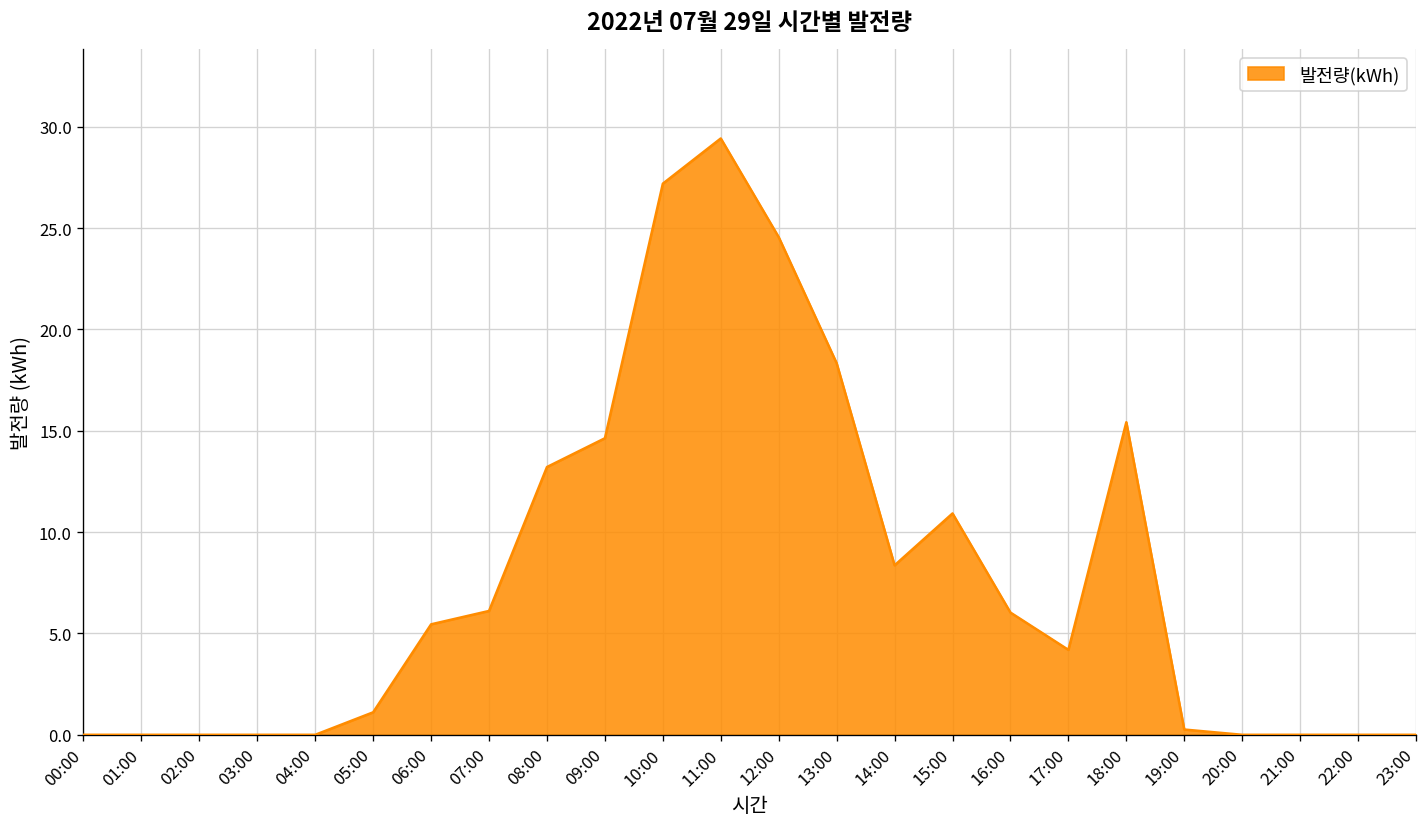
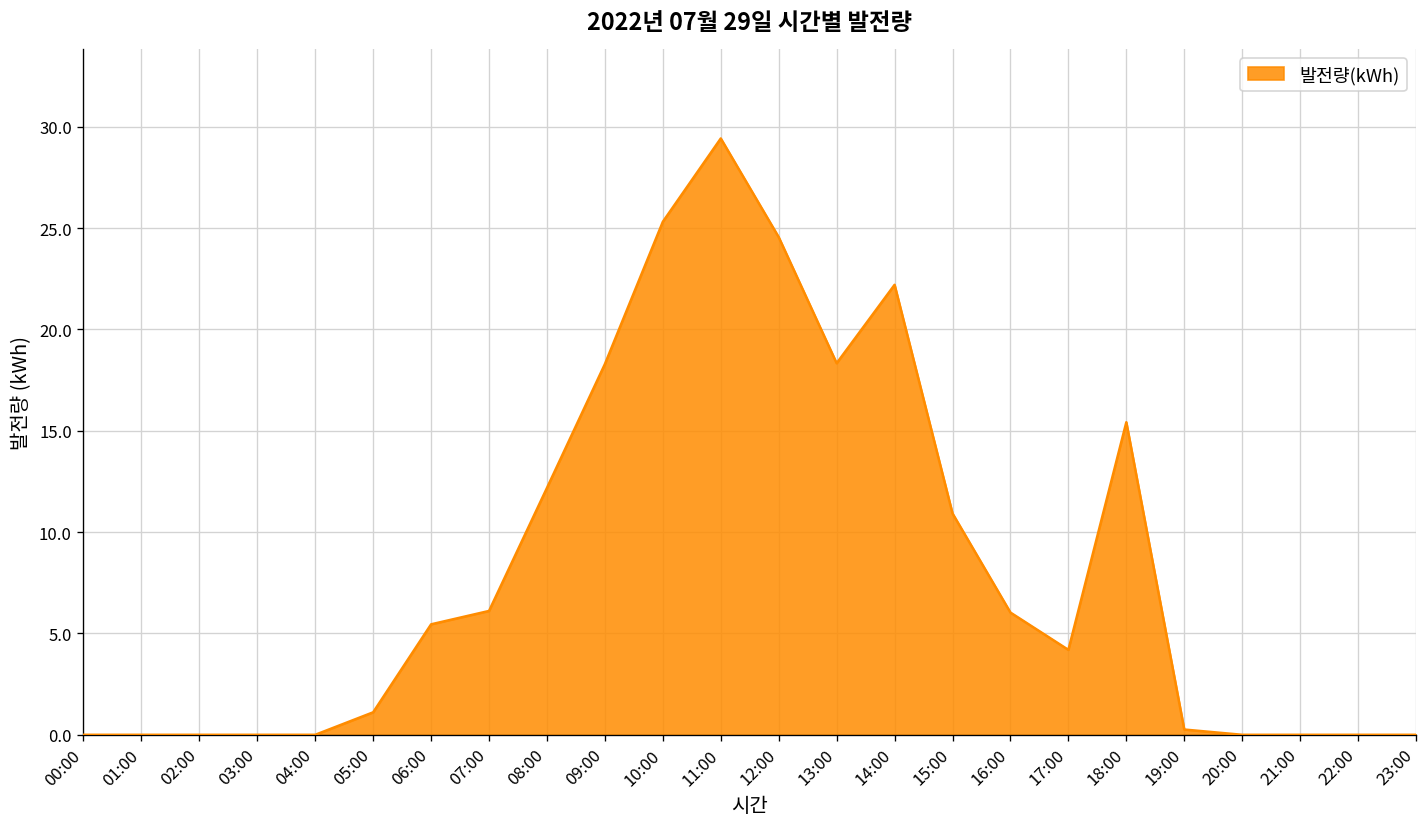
  {
    "00:00": 0.0,
    "01:00": 0.0,
    "02:00": 0.0,
    "03:00": 0.0,
    "04:00": 0.0,
    "05:00": 1.1,
    "06:00": 5.5,
    "07:00": 6.1,
-   "08:00": 13.2,
-   "09:00": 14.6,
-   "10:00": 27.2,
+   "08:00": 12.2,
+   "09:00": 18.3,
+   "10:00": 25.3,
    "11:00": 29.4,
    "12:00": 24.6,
    "13:00": 18.3,
-   "14:00": 8.4,
+   "14:00": 22.2,
    "15:00": 10.9,
    "16:00": 6.0,
    "17:00": 4.2,
    "18:00": 15.4,
    "19:00": 0.3,
    "20:00": 0.0,
    "21:00": 0.0,
    "22:00": 0.0,
    "23:00": 0.0
  }
